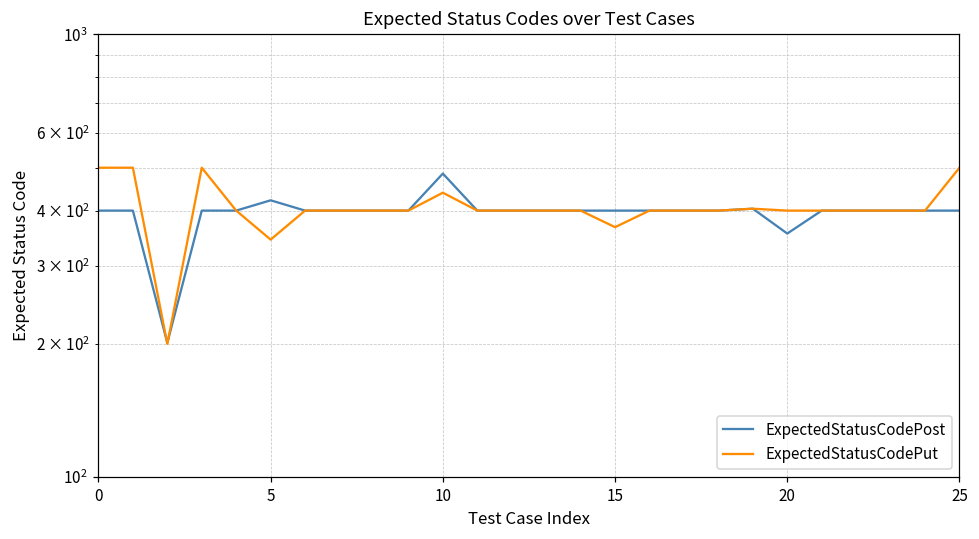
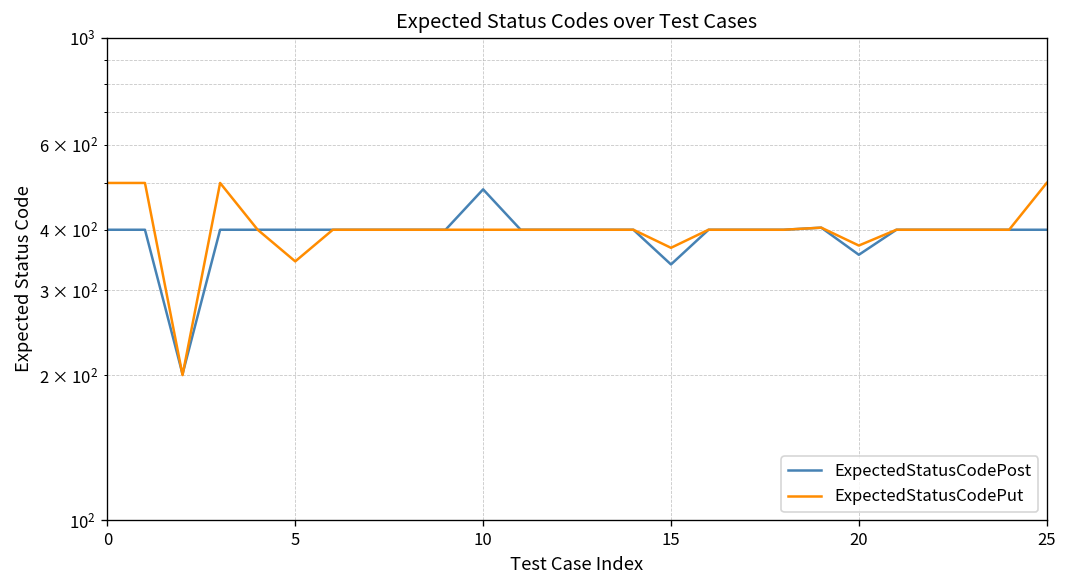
  {
    "ExpectedStatusCodePost": {
      "0": 400,
-     "5": 420,
+     "5": 400,
      "10": 490,
-     "15": 400,
+     "15": 340,
      "20": 360,
      "25": 400
    },
    "ExpectedStatusCodePut": {
      "0": 500,
      "5": 340,
-     "10": 440,
+     "10": 400,
      "15": 370,
-     "20": 400,
+     "20": 370,
      "25": 500
    }
  }
